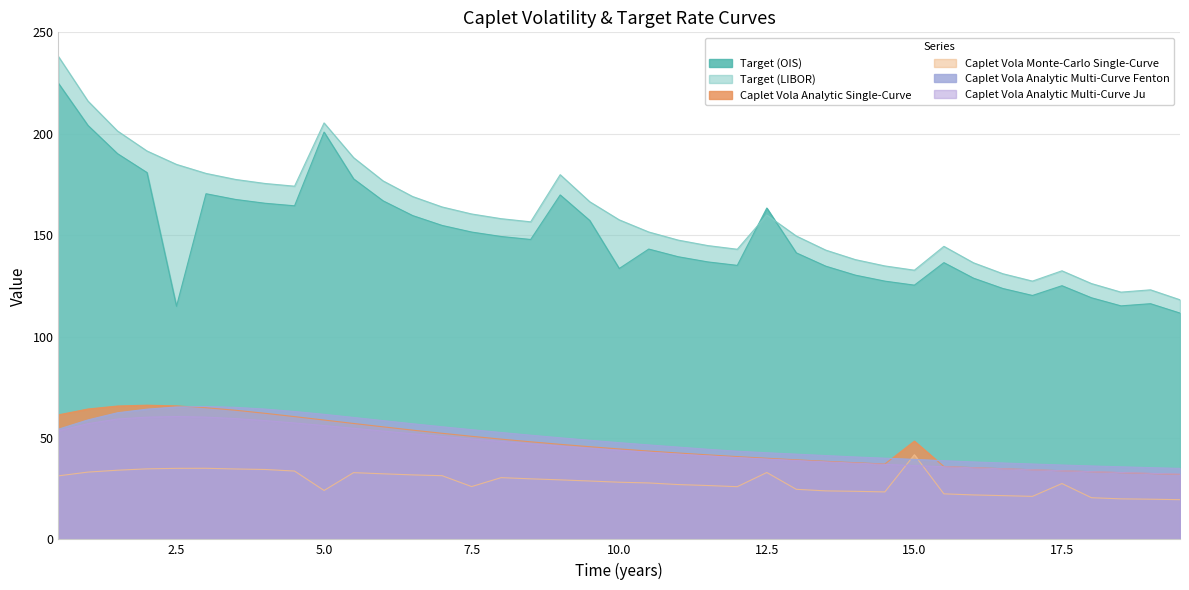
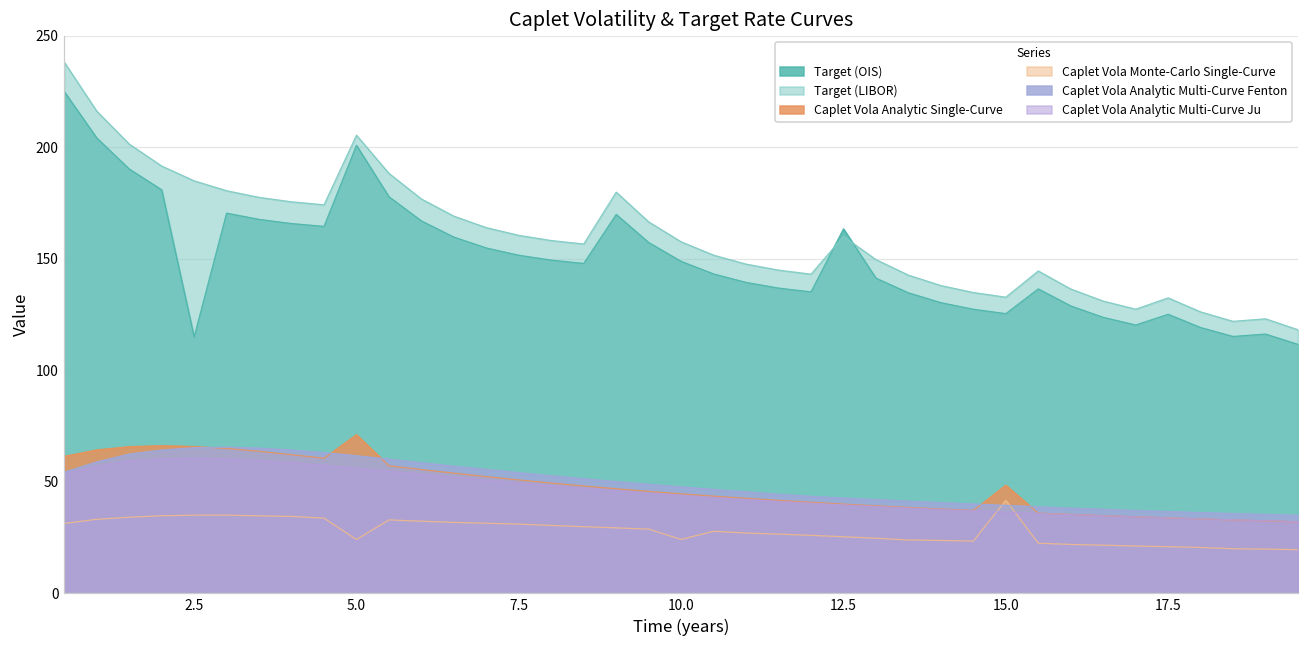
  {
    "Target (OIS)": {
      "2.5": 115,
      "5.0": 201,
      "7.5": 152,
-     "10.0": 134,
+     "10.0": 149,
      "12.5": 163,
      "15.0": 125,
      "17.5": 125
    },
    "Caplet Vola Analytic Single-Curve": {
-     "5.0": 59,
+     "5.0": 71,
      "7.5": 51,
      "15.0": 48
    },
    "Caplet Vola Monte-Carlo Single-Curve": {
      "2.5": 35,
      "5.0": 24,
-     "7.5": 26,
-     "10.0": 28,
-     "12.5": 33,
+     "7.5": 31,
+     "10.0": 24,
+     "12.5": 25,
      "15.0": 42,
-     "17.5": 28
+     "17.5": 21
    }
  }
